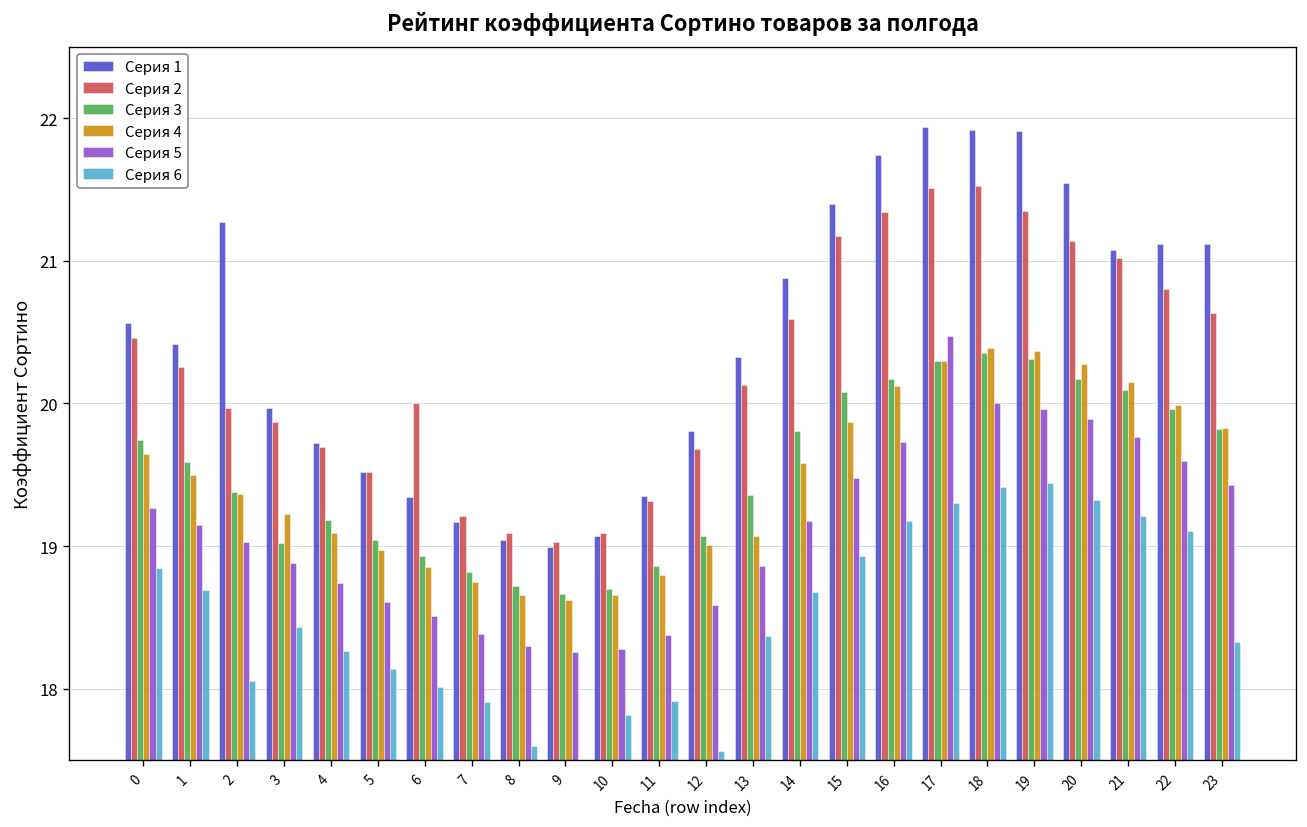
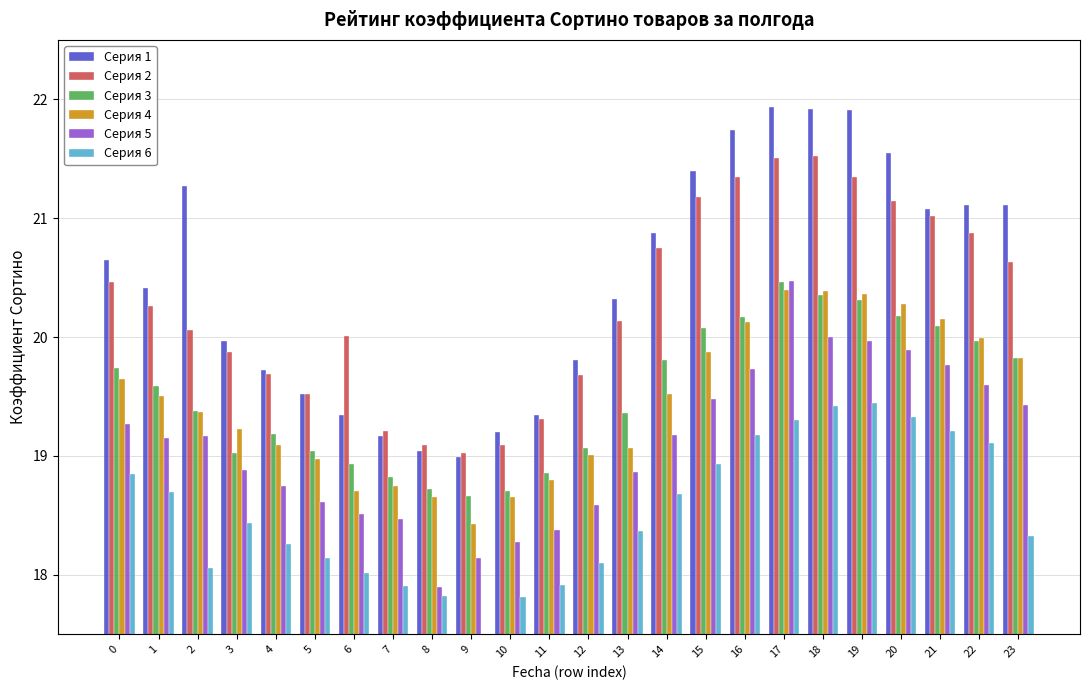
  {
    "Серия 1": {
-     "0": 20.57,
+     "0": 20.65,
      "1": 20.42,
      "2": 21.27,
      "3": 19.97,
      "4": 19.72,
      "5": 19.52,
      "6": 19.34,
      "7": 19.17,
      "8": 19.04,
      "9": 18.99,
-     "10": 19.07,
+     "10": 19.20,
      "11": 19.35,
      "12": 19.81,
      "13": 20.32,
      "14": 20.88,
      "15": 21.40,
      "16": 21.75,
      "17": 21.94,
      "18": 21.92,
      "19": 21.91,
      "20": 21.55,
      "21": 21.08,
      "22": 21.12,
      "23": 21.12
    },
    "Серия 2": {
      "0": 20.46,
      "1": 20.26,
-     "2": 19.97,
+     "2": 20.06,
      "3": 19.87,
      "4": 19.69,
      "5": 19.52,
      "6": 20.01,
      "7": 19.21,
      "8": 19.10,
      "9": 19.03,
      "10": 19.09,
      "11": 19.31,
      "12": 19.68,
      "13": 20.13,
-     "14": 20.59,
+     "14": 20.75,
      "15": 21.18,
      "16": 21.35,
      "17": 21.51,
      "18": 21.53,
      "19": 21.35,
      "20": 21.14,
      "21": 21.02,
-     "22": 20.81,
+     "22": 20.88,
      "23": 20.63
    },
    "Серия 3": {
      "0": 19.74,
      "1": 19.59,
      "2": 19.38,
      "3": 19.02,
      "4": 19.18,
      "5": 19.04,
      "6": 18.93,
      "7": 18.82,
      "8": 18.72,
      "9": 18.67,
      "10": 18.70,
      "11": 18.86,
      "12": 19.07,
      "13": 19.36,
      "14": 19.81,
      "15": 20.08,
      "16": 20.17,
-     "17": 20.30,
+     "17": 20.46,
      "18": 20.36,
      "19": 20.31,
      "20": 20.17,
      "21": 20.09,
      "22": 19.96,
      "23": 19.82
    },
    "Серия 4": {
      "0": 19.64,
      "1": 19.50,
      "2": 19.37,
      "3": 19.23,
      "4": 19.09,
      "5": 18.97,
-     "6": 18.86,
+     "6": 18.71,
      "7": 18.75,
      "8": 18.66,
-     "9": 18.62,
+     "9": 18.43,
      "10": 18.66,
      "11": 18.80,
      "12": 19.01,
      "13": 19.07,
-     "14": 19.59,
+     "14": 19.52,
      "15": 19.87,
      "16": 20.13,
-     "17": 20.3,
+     "17": 20.4,
      "18": 20.39,
      "19": 20.37,
      "20": 20.27,
      "21": 20.15,
      "22": 19.99,
      "23": 19.83
    },
    "Серия 5": {
      "0": 19.27,
      "1": 19.15,
-     "2": 19.03,
+     "2": 19.17,
      "3": 18.89,
      "4": 18.75,
      "5": 18.61,
      "6": 18.51,
-     "7": 18.38,
-     "8": 18.3,
-     "9": 18.26,
+     "7": 18.47,
+     "8": 17.9,
+     "9": 18.14,
      "10": 18.28,
      "11": 18.38,
      "12": 18.59,
      "13": 18.86,
      "14": 19.18,
      "15": 19.48,
      "16": 19.73,
      "17": 20.47,
      "18": 20.00,
      "19": 19.96,
      "20": 19.89,
      "21": 19.76,
      "22": 19.59,
      "23": 19.43
    },
    "Серия 6": {
      "0": 18.85,
      "1": 18.69,
      "2": 18.06,
      "3": 18.43,
      "4": 18.26,
      "5": 18.14,
      "6": 18.01,
      "7": 17.91,
-     "8": 17.60,
+     "8": 17.82,
      "9": 17.49,
      "10": 17.82,
      "11": 17.91,
-     "12": 17.56,
+     "12": 18.10,
      "13": 18.37,
      "14": 18.68,
      "15": 18.93,
      "16": 19.18,
      "17": 19.30,
      "18": 19.42,
      "19": 19.44,
      "20": 19.32,
      "21": 19.21,
      "22": 19.11,
      "23": 18.33
    }
  }
